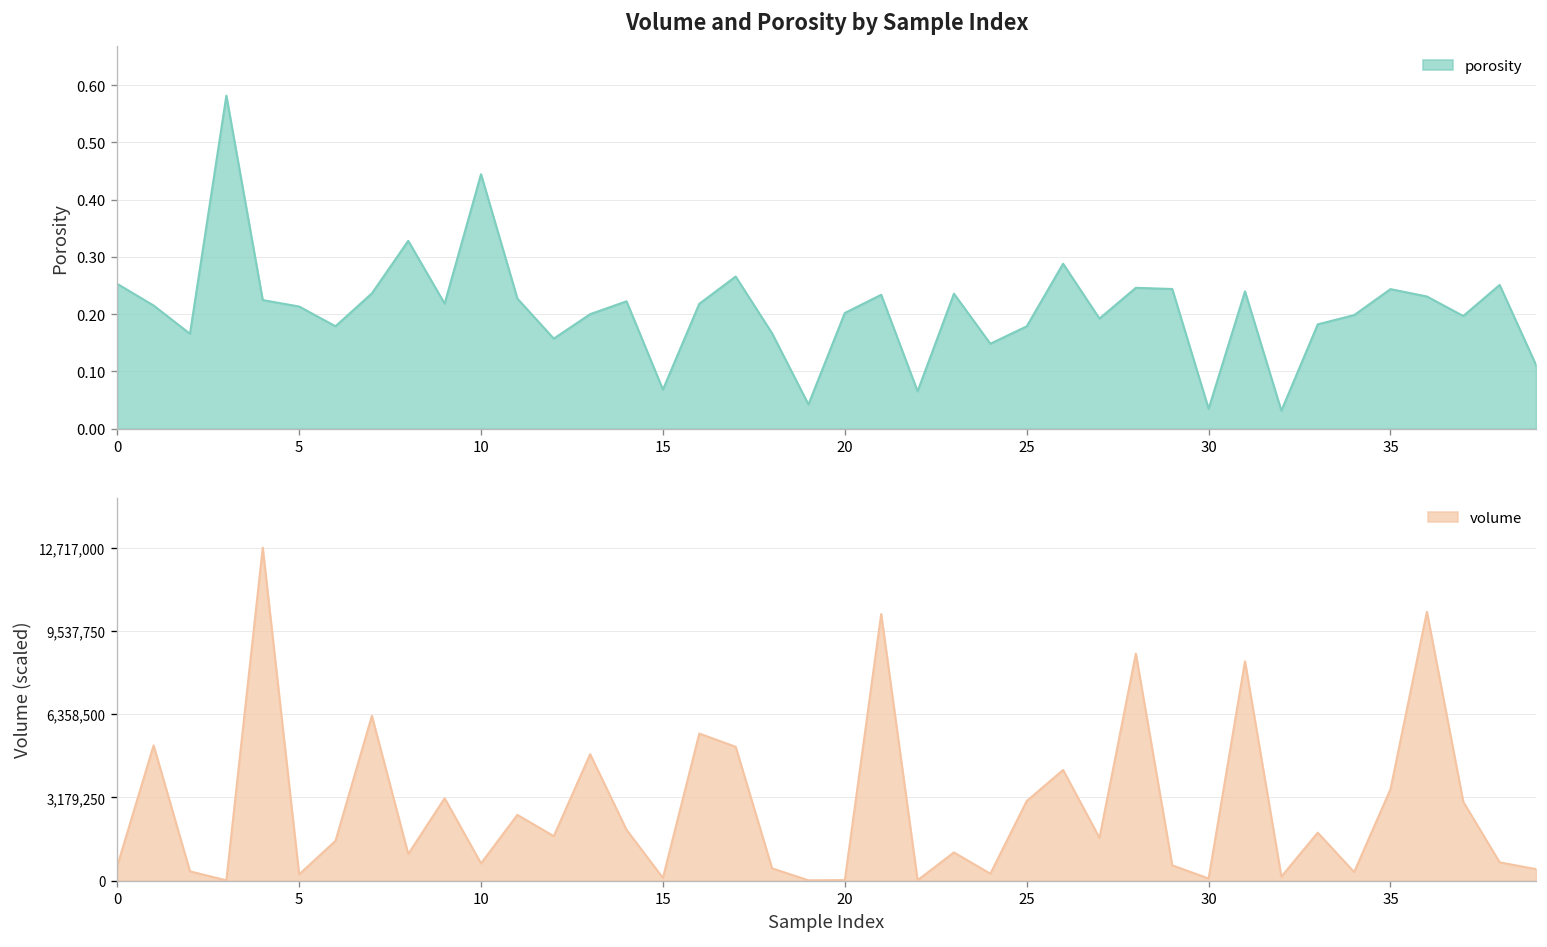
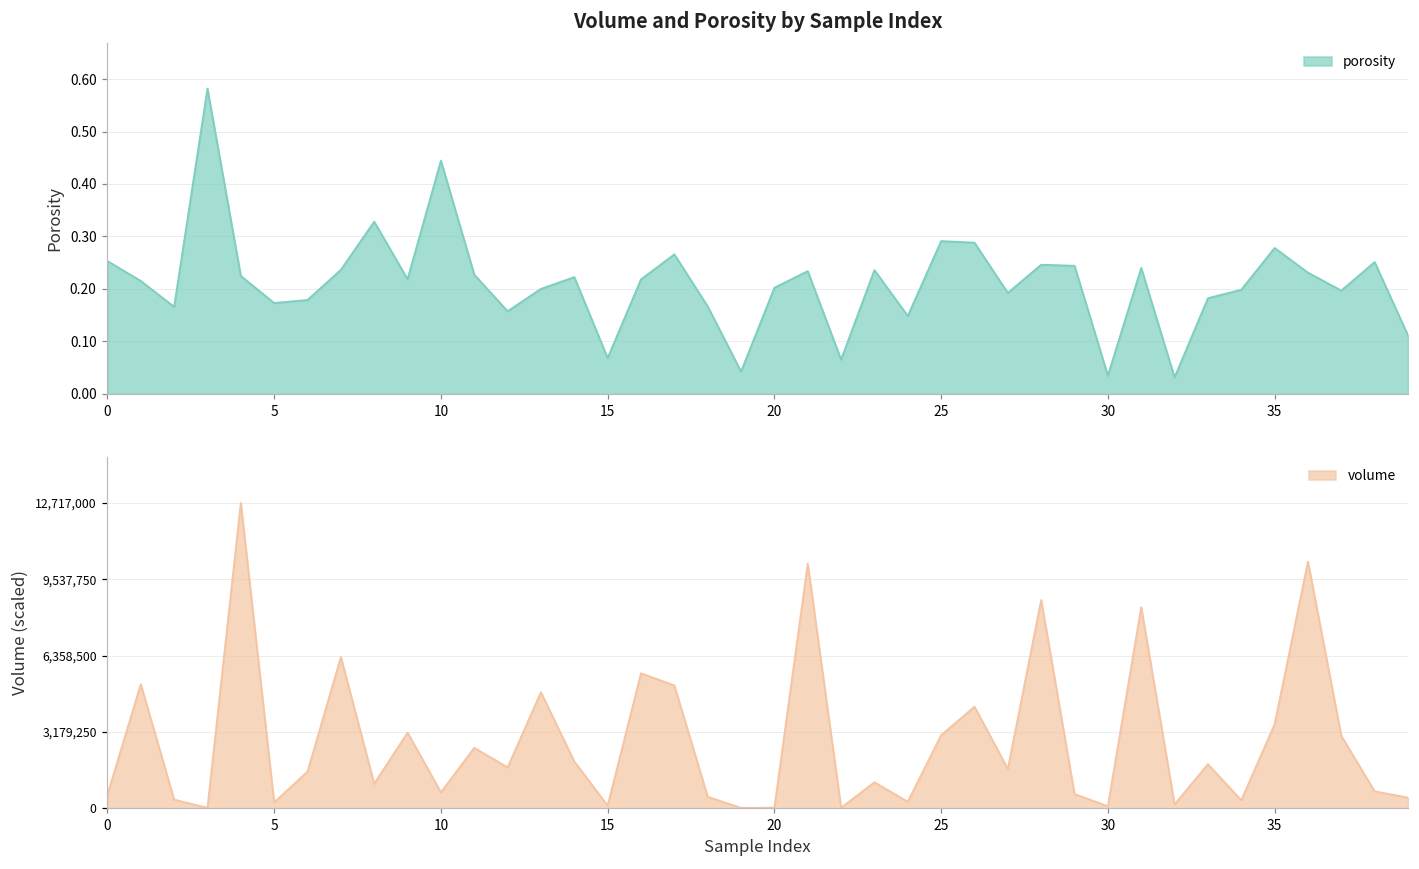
  {
    "Volume and Porosity by Sample Index": {
      "0": 0.25,
-     "5": 0.21,
+     "5": 0.17,
      "10": 0.44,
      "15": 0.07,
      "20": 0.20,
-     "25": 0.18,
+     "25": 0.29,
      "30": 0.03,
-     "35": 0.24
+     "35": 0.28
    }
  }
